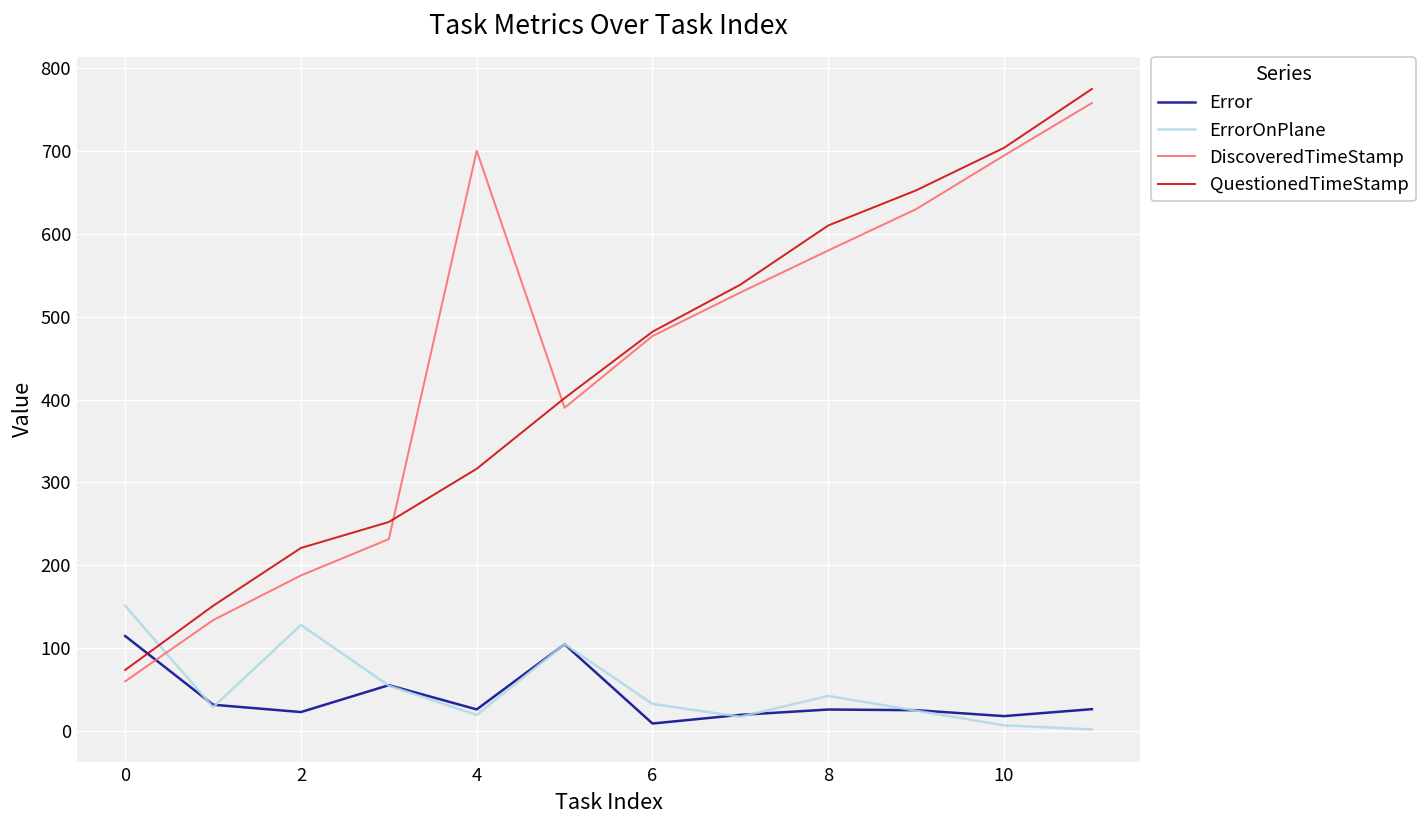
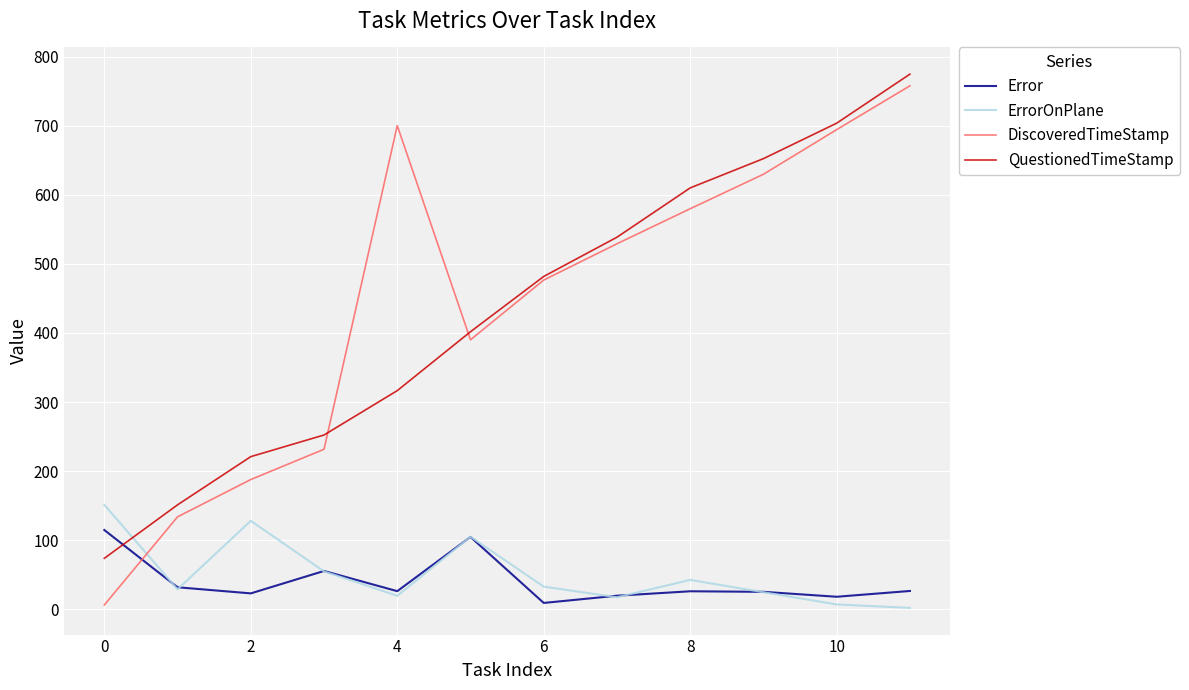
  {
    "Error": {
      "0": 110,
      "2": 20,
      "4": 30,
      "6": 10,
      "8": 30,
      "10": 20
    },
    "ErrorOnPlane": {
      "0": 150,
      "2": 130,
      "4": 20,
      "6": 30,
      "8": 40,
      "10": 10
    },
    "DiscoveredTimeStamp": {
-     "0": 60,
+     "0": 10,
      "2": 190,
      "4": 700,
      "6": 480,
      "8": 580,
      "10": 690
    },
    "QuestionedTimeStamp": {
      "0": 70,
      "2": 220,
      "4": 320,
      "6": 480,
      "8": 610,
      "10": 700
    }
  }
